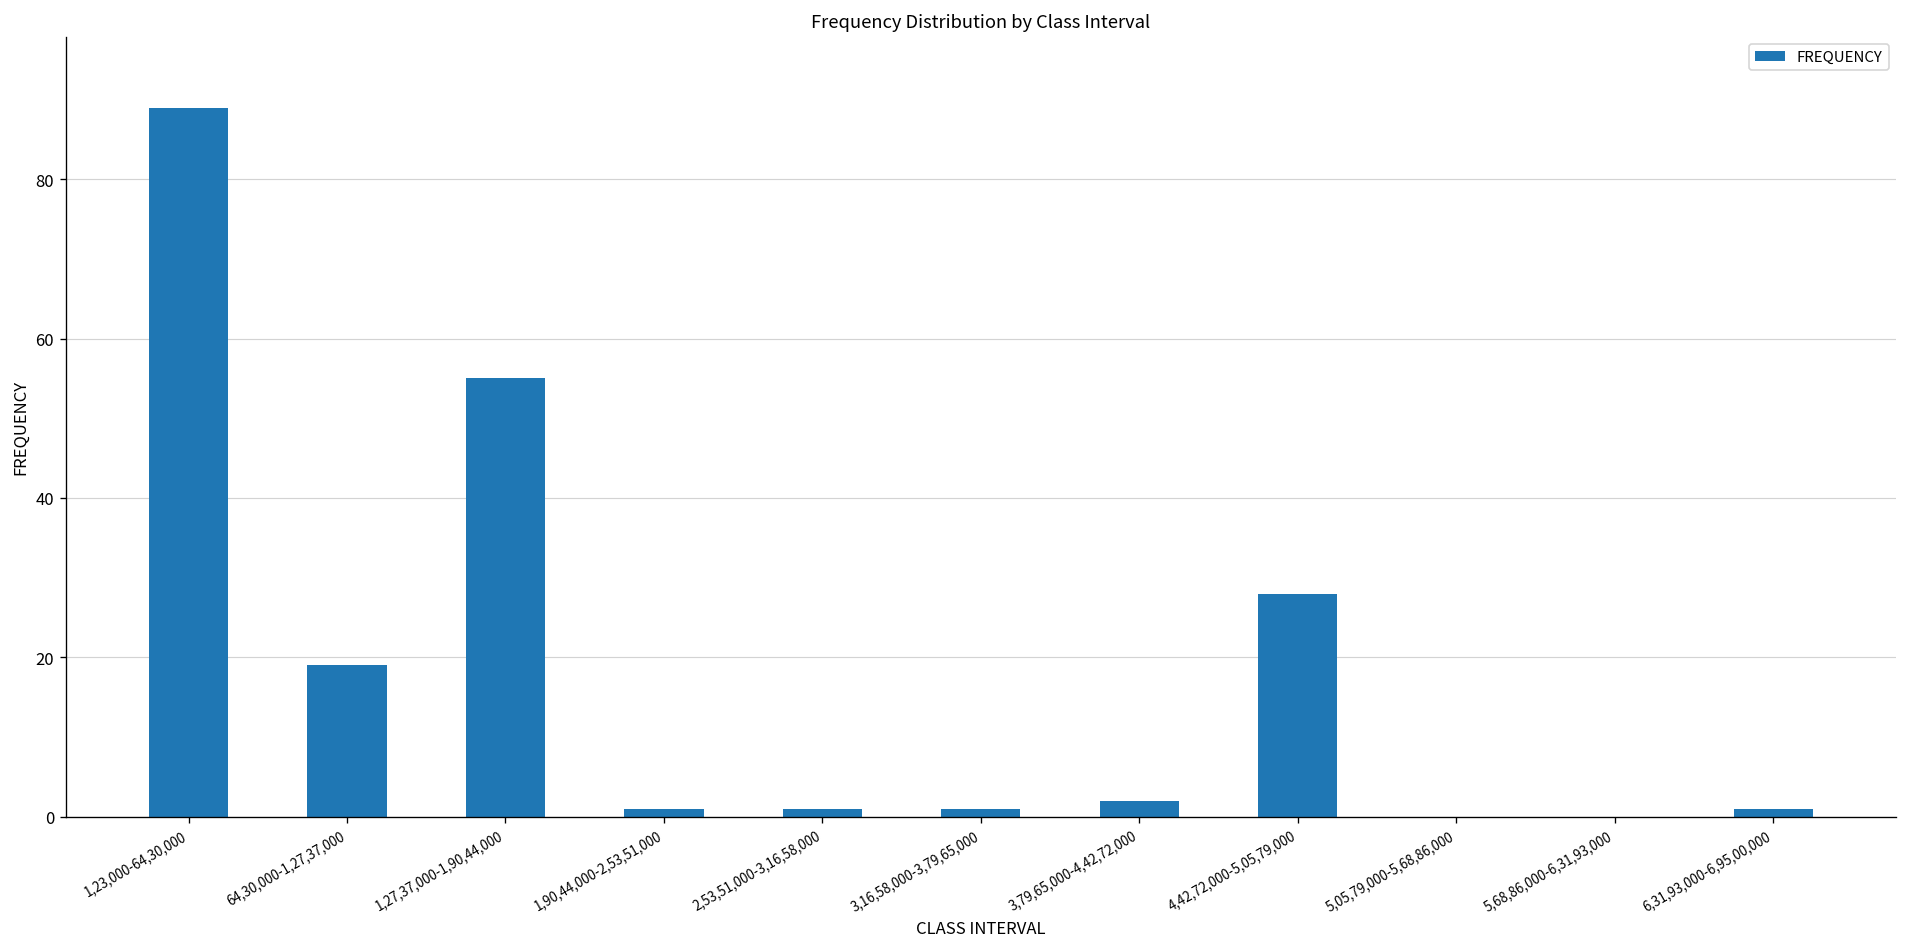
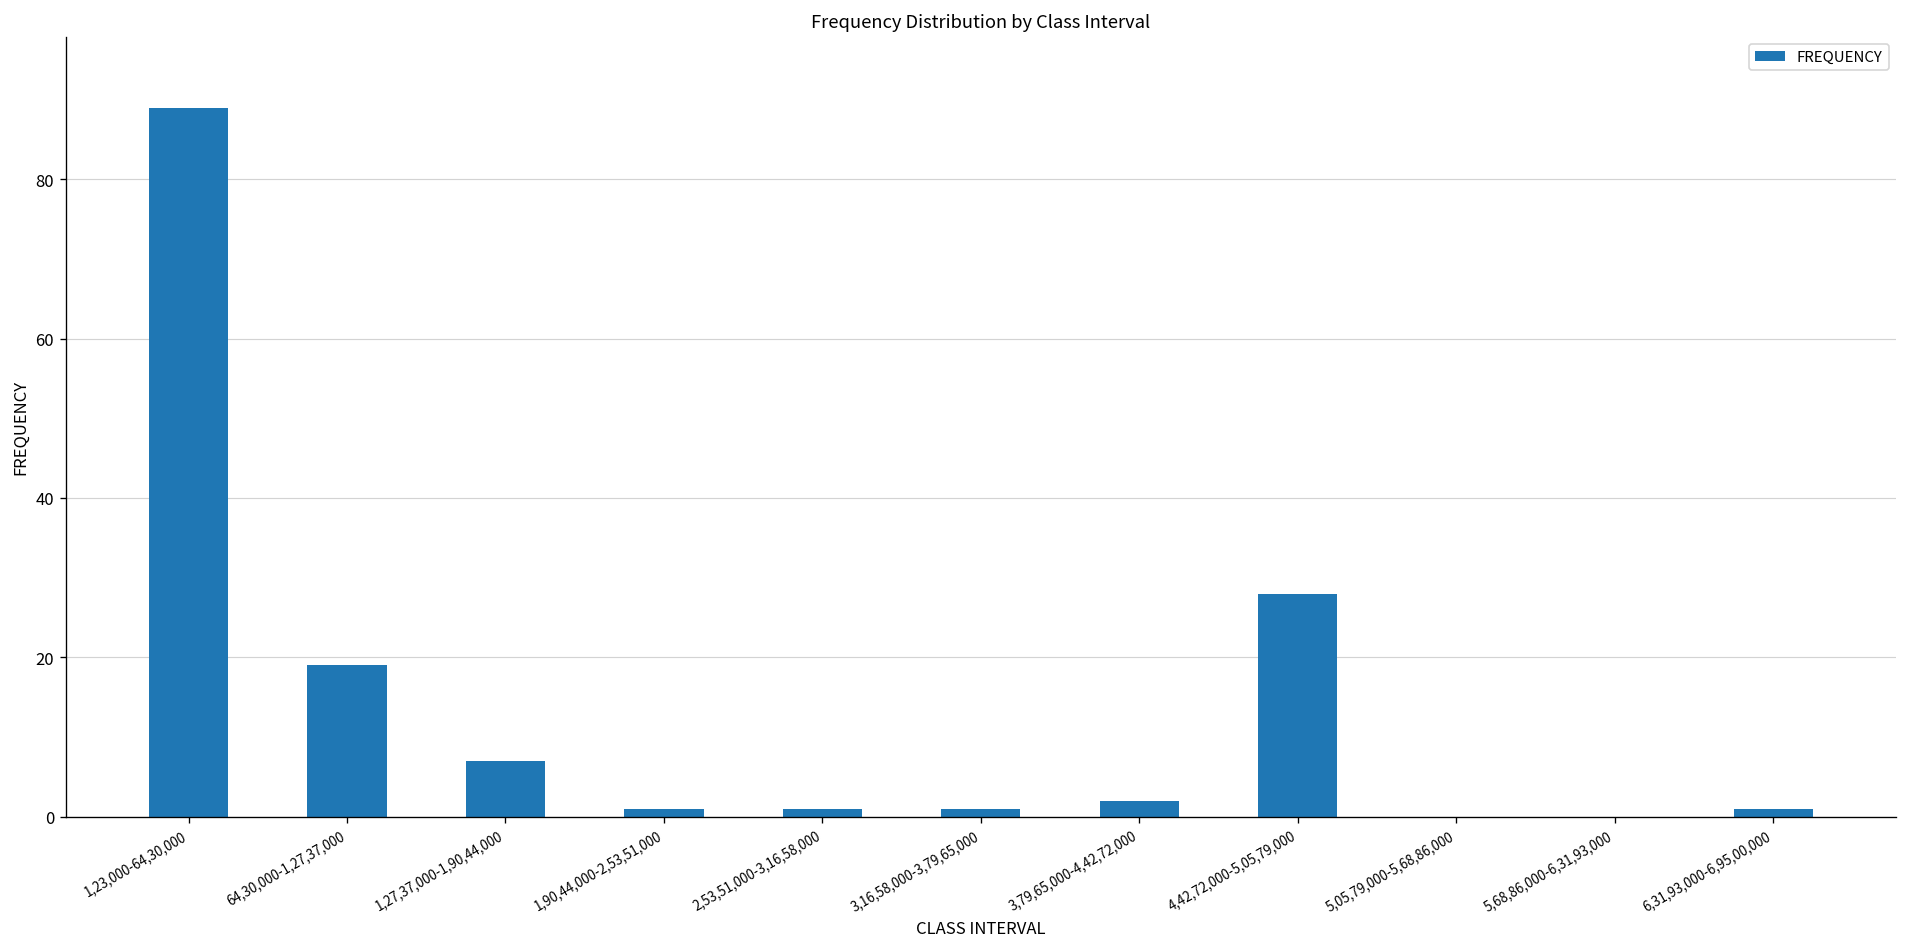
  {
    "1,23,000-64,30,000": 89,
    "64,30,000-1,27,37,000": 19,
-   "1,27,37,000-1,90,44,000": 55,
+   "1,27,37,000-1,90,44,000": 7,
    "1,90,44,000-2,53,51,000": 1,
    "2,53,51,000-3,16,58,000": 1,
    "3,16,58,000-3,79,65,000": 1,
    "3,79,65,000-4,42,72,000": 2,
    "4,42,72,000-5,05,79,000": 28,
    "5,05,79,000-5,68,86,000": 0,
    "5,68,86,000-6,31,93,000": 0,
    "6,31,93,000-6,95,00,000": 1
  }
